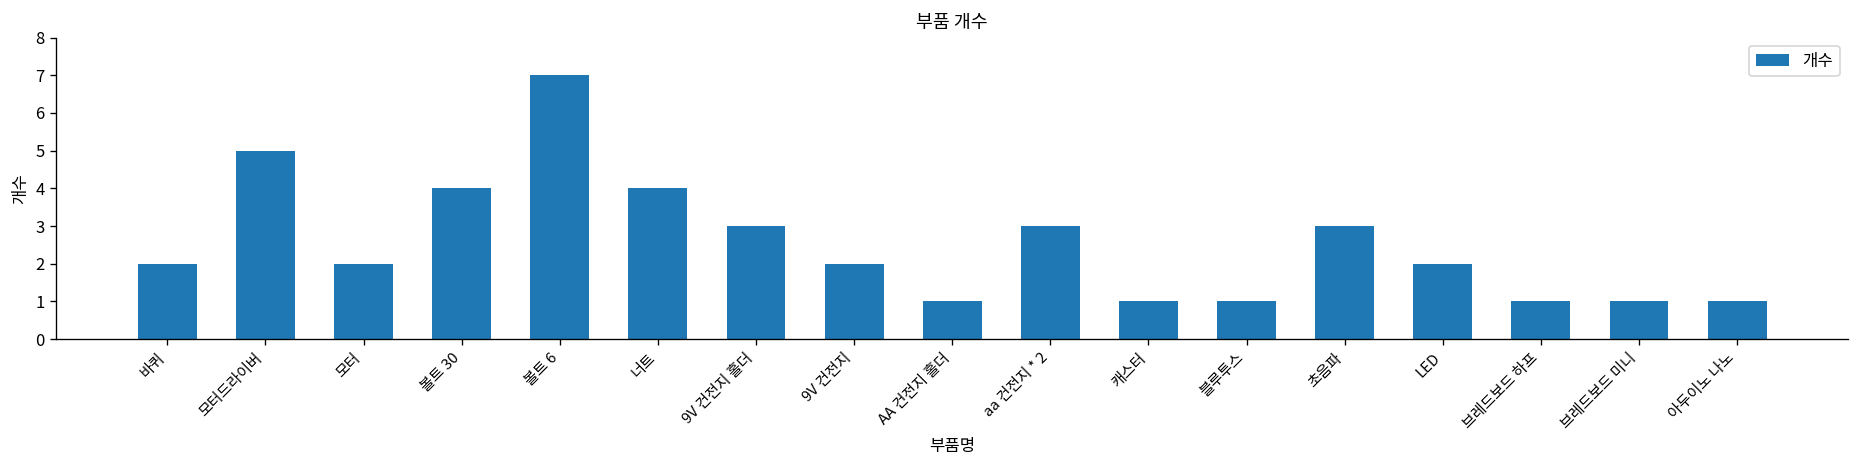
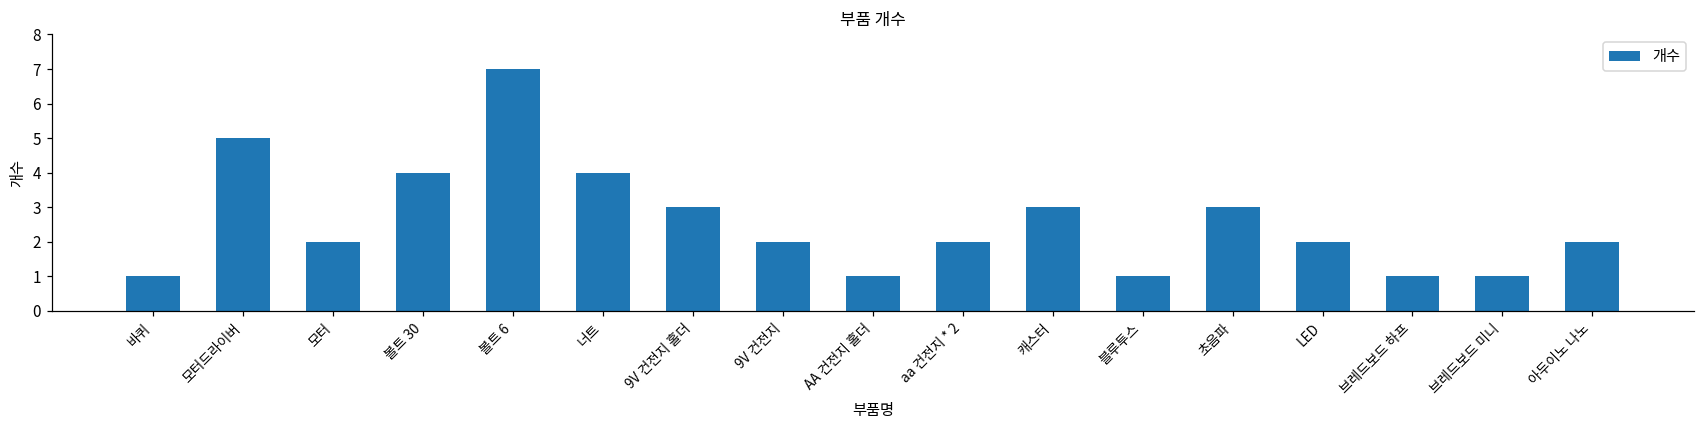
  {
-   "바퀴": 2,
+   "바퀴": 1,
    "모터드라이버": 5,
    "모터": 2,
    "볼트 30": 4,
    "볼트 6": 7,
    "너트": 4,
    "9V 건전지 홀더": 3,
    "9V 건전지": 2,
    "AA 건전지 홀더": 1,
-   "aa 건전지 * 2": 3,
-   "캐스터": 1,
+   "aa 건전지 * 2": 2,
+   "캐스터": 3,
    "블루투스": 1,
    "초음파": 3,
    "LED": 2,
    "브레드보드 하프": 1,
    "브레드보드 미니": 1,
-   "아두이노 나노": 1
+   "아두이노 나노": 2
  }
